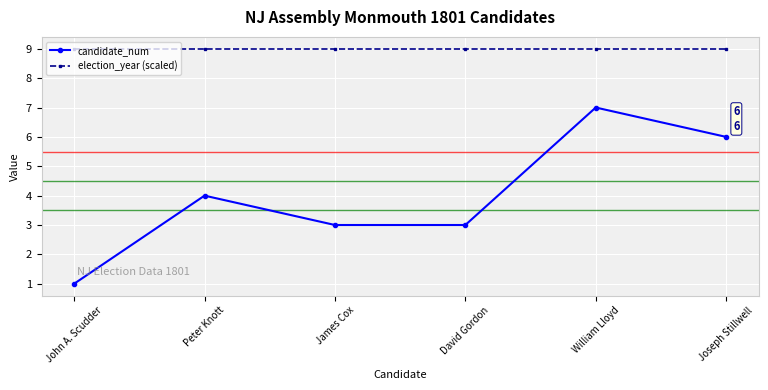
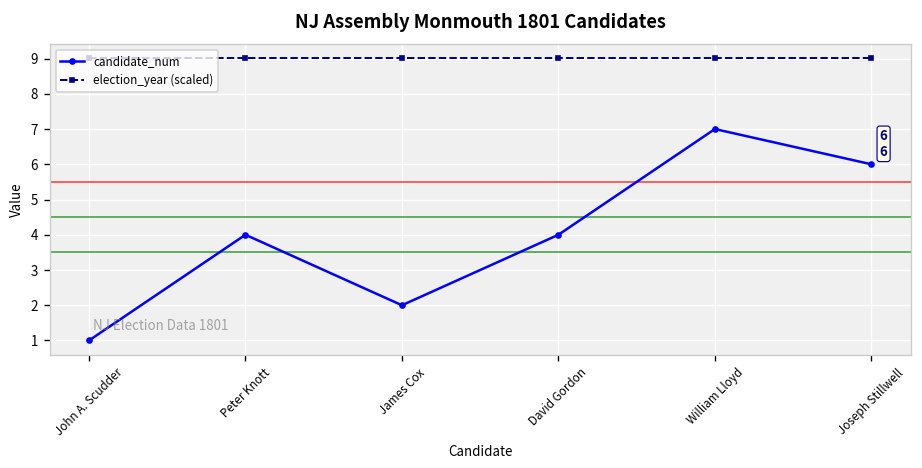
  {
    "candidate_num": {
      "Peter Knott": 4,
-     "James Cox": 3,
-     "David Gordon": 3,
+     "James Cox": 2,
+     "David Gordon": 4,
      "William Lloyd": 7
    },
    "election_year (scaled)": {
      "Peter Knott": 9,
      "James Cox": 9,
      "David Gordon": 9,
      "William Lloyd": 9,
      "Joseph Stillwell": 9
    }
  }
